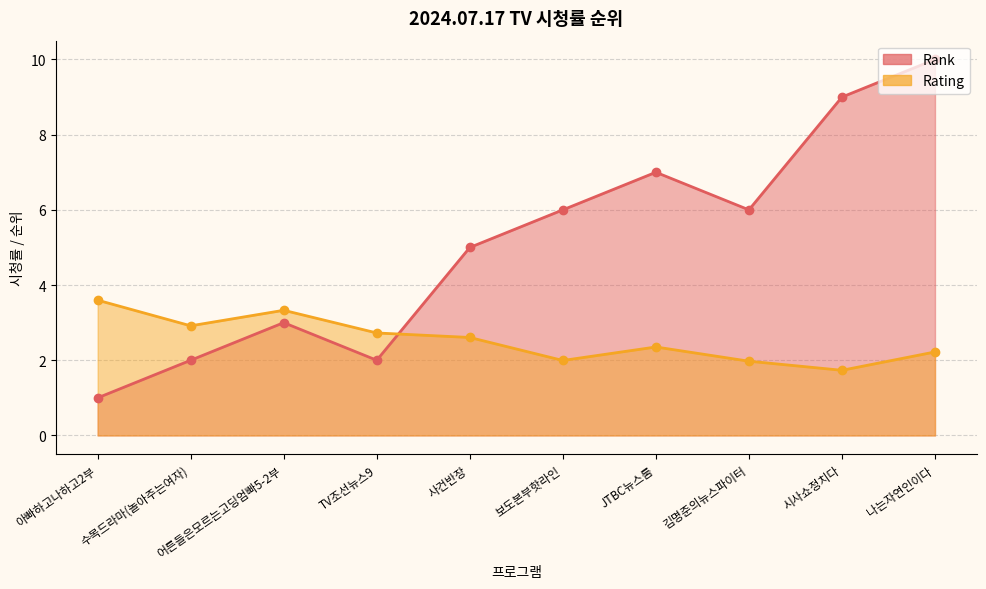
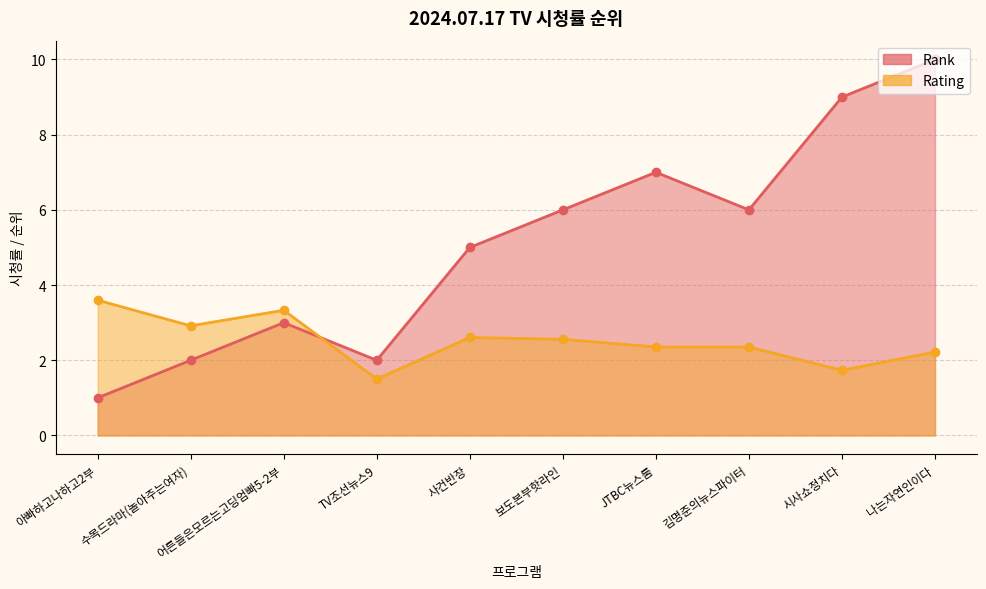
  {
    "Rank": {
      "아빠하고나하고2부": 1.0,
      "수목드라마(놀아주는여자)": 2.0,
      "어른들은모르는고딩엄빠5-2부": 3.0,
      "TV조선뉴스9": 2.0,
      "사건반장": 5.0,
      "보도본부핫라인": 6.0,
      "JTBC뉴스룸": 7.0,
      "김명준의뉴스파이터": 6.0,
      "시사쇼정치다": 9.0
    },
    "Rating": {
      "아빠하고나하고2부": 3.6,
      "수목드라마(놀아주는여자)": 2.9,
      "어른들은모르는고딩엄빠5-2부": 3.3,
-     "TV조선뉴스9": 2.7,
+     "TV조선뉴스9": 1.5,
      "사건반장": 2.6,
-     "보도본부핫라인": 2.0,
+     "보도본부핫라인": 2.6,
      "JTBC뉴스룸": 2.4,
-     "김명준의뉴스파이터": 2.0,
+     "김명준의뉴스파이터": 2.4,
      "시사쇼정치다": 1.7,
      "나는자연인이다": 2.2
    }
  }
